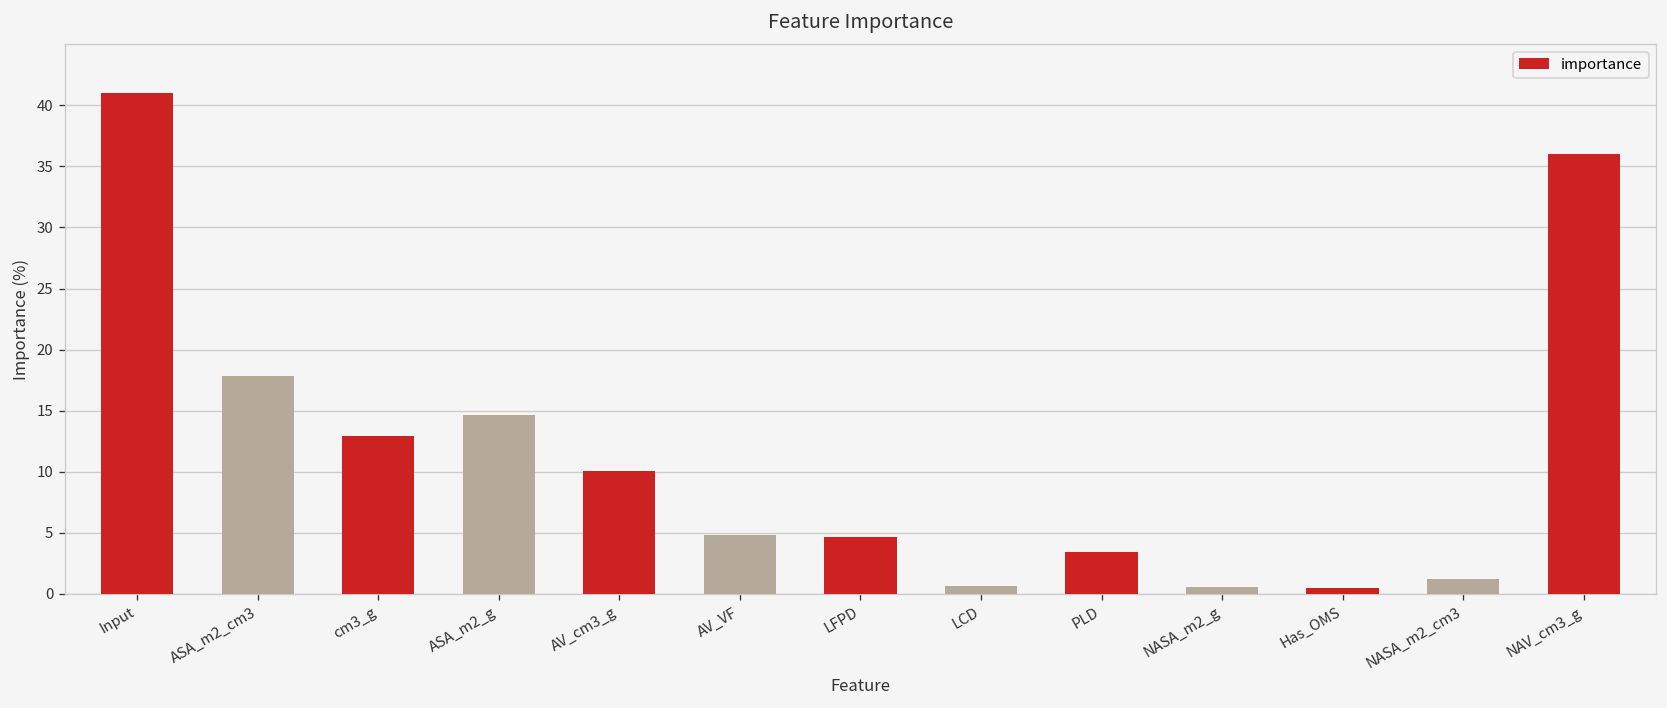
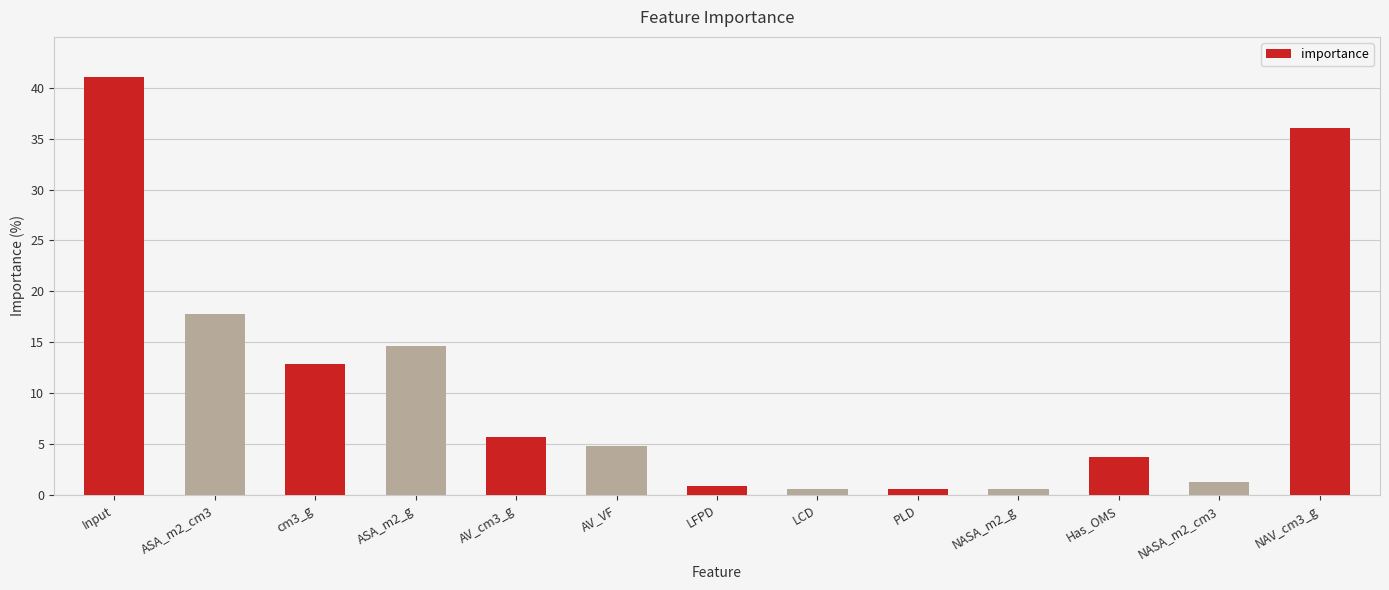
  {
    "Input": 41.0,
    "ASA_m2_cm3": 17.8,
    "cm3_g": 12.9,
    "ASA_m2_g": 14.7,
-   "AV_cm3_g": 10.0,
+   "AV_cm3_g": 5.7,
    "AV_VF": 4.8,
-   "LFPD": 4.6,
+   "LFPD": 0.9,
    "LCD": 0.6,
-   "PLD": 3.4,
+   "PLD": 0.6,
    "NASA_m2_g": 0.6,
-   "Has_OMS": 0.5,
+   "Has_OMS": 3.7,
    "NASA_m2_cm3": 1.3,
    "NAV_cm3_g": 36.0
  }
